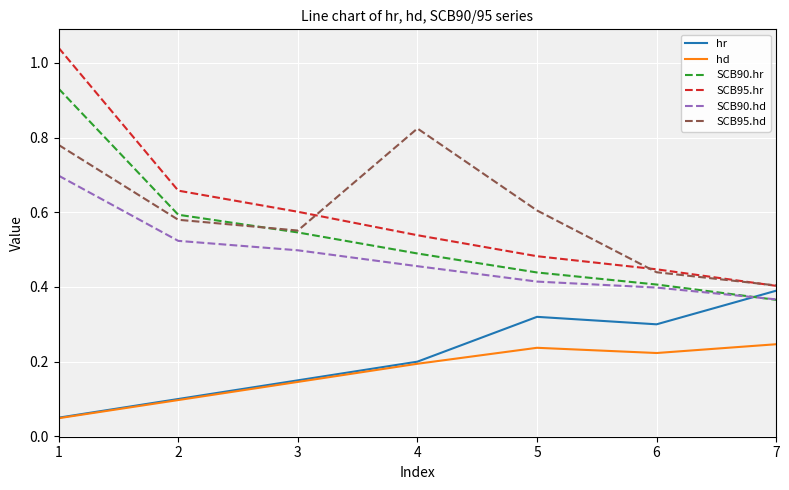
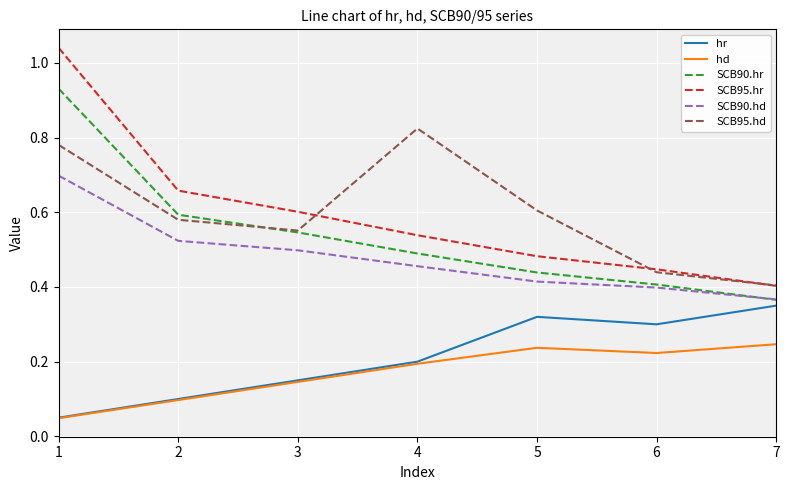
  {
    "hr": {
      "5": 0.32,
      "6": 0.30,
-     "7": 0.39
+     "7": 0.35
    },
    "hd": {
      "5": 0.24,
      "6": 0.22,
      "7": 0.25
    },
    "SCB90.hr": {
      "1": 0.93,
      "2": 0.59,
      "4": 0.49,
      "5": 0.44,
      "6": 0.41
    },
    "SCB95.hr": {
      "1": 1.04,
      "2": 0.66,
      "3": 0.60,
      "4": 0.54,
      "5": 0.48,
      "6": 0.45
    },
    "SCB90.hd": {
      "1": 0.70,
      "2": 0.52,
      "3": 0.50,
      "4": 0.46,
      "5": 0.41,
      "6": 0.40
    },
    "SCB95.hd": {
      "1": 0.78,
      "2": 0.58,
      "4": 0.82,
      "5": 0.60,
      "6": 0.44
    }
  }
